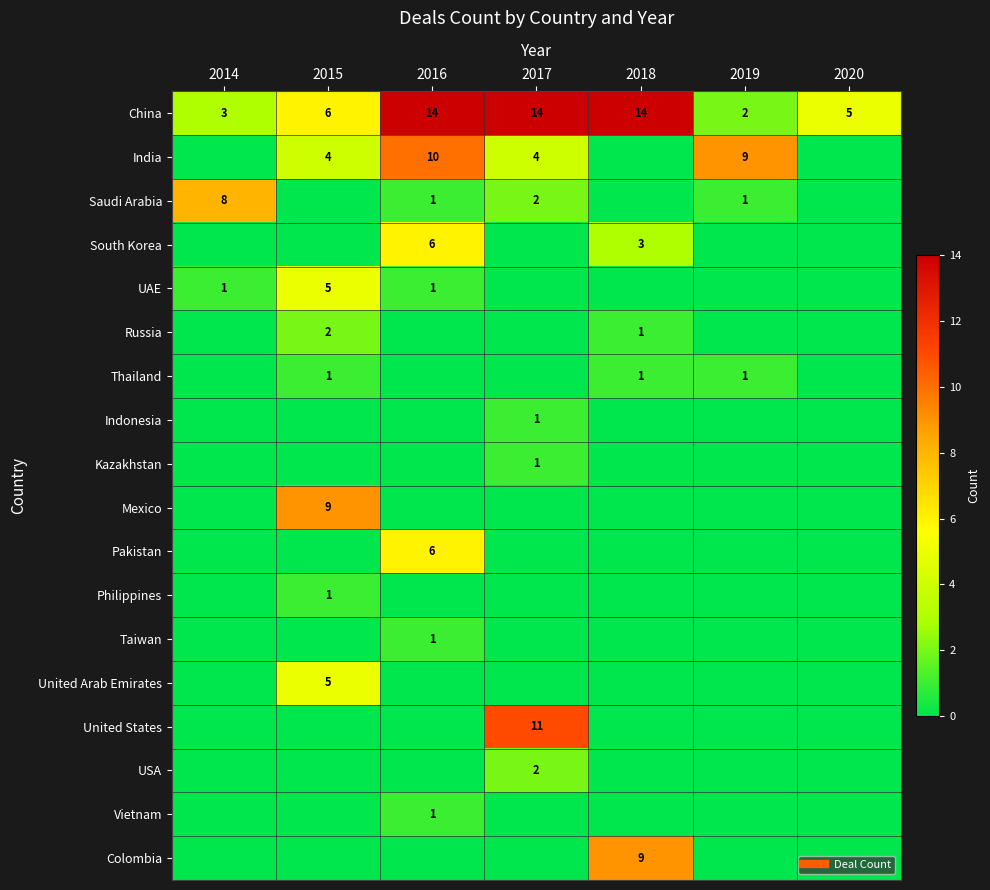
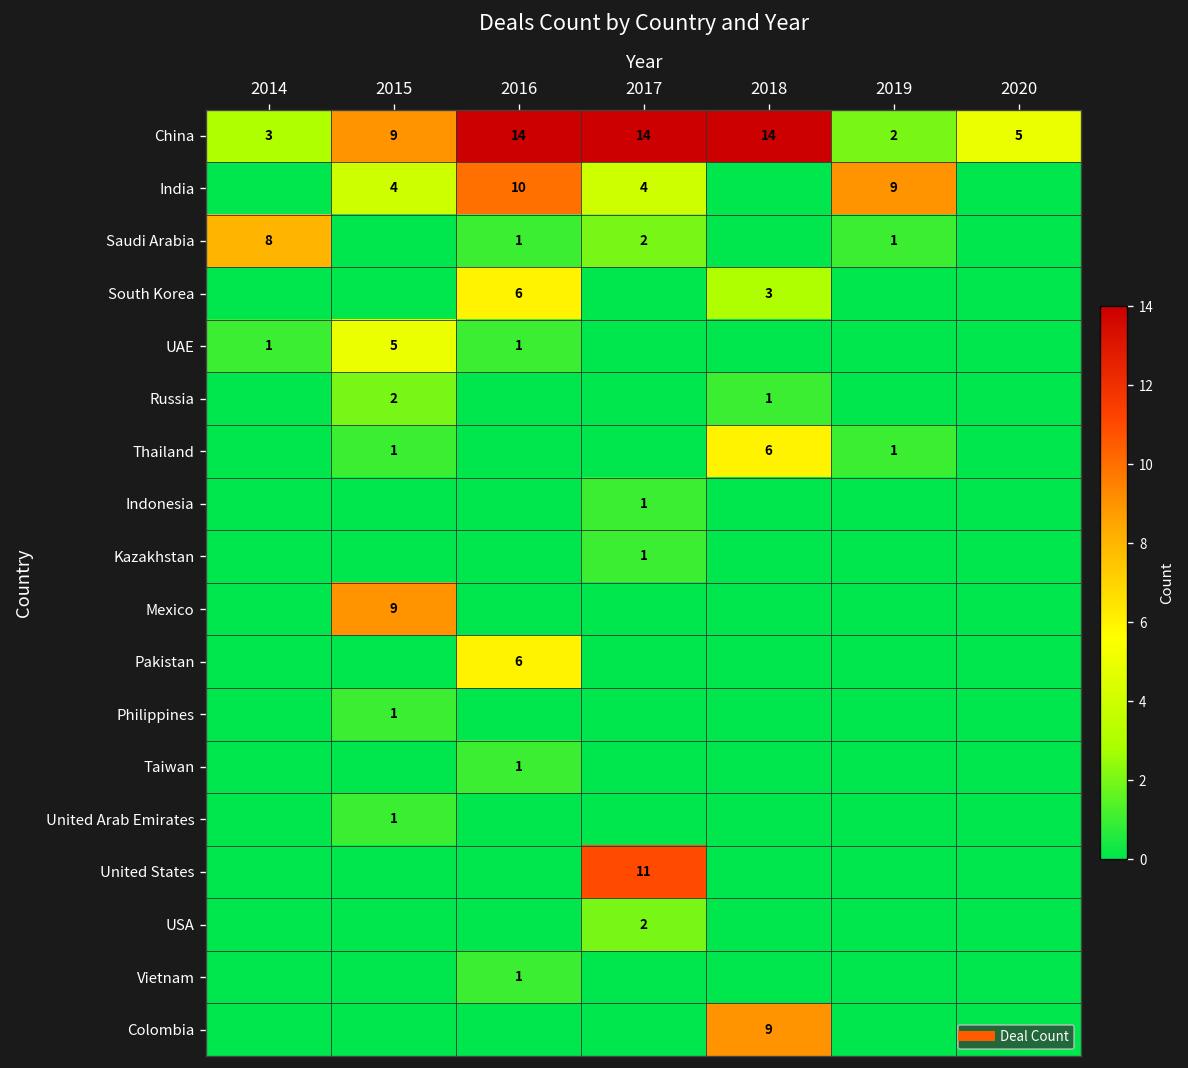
  {
    "China": {
      "2014": 3,
-     "2015": 6,
+     "2015": 9,
      "2016": 14,
      "2017": 14,
      "2018": 14,
      "2019": 2,
      "2020": 5
    },
    "India": {
      "2015": 4,
      "2016": 10,
      "2017": 4,
      "2019": 9
    },
    "Saudi Arabia": {
      "2014": 8,
      "2016": 1,
      "2017": 2,
      "2019": 1
    },
    "South Korea": {
      "2016": 6,
      "2018": 3
    },
    "UAE": {
      "2014": 1,
      "2015": 5,
      "2016": 1
    },
    "Russia": {
      "2015": 2,
      "2018": 1
    },
    "Thailand": {
      "2015": 1,
-     "2018": 1,
+     "2018": 6,
      "2019": 1
    },
    "Indonesia": {
      "2017": 1
    },
    "Kazakhstan": {
      "2017": 1
    },
    "Mexico": {
      "2015": 9
    },
    "Pakistan": {
      "2016": 6
    },
    "Philippines": {
      "2015": 1
    },
    "Taiwan": {
      "2016": 1
    },
    "United Arab Emirates": {
-     "2015": 5
+     "2015": 1
    },
    "United States": {
      "2017": 11
    },
    "USA": {
      "2017": 2
    },
    "Vietnam": {
      "2016": 1
    },
    "Colombia": {
      "2018": 9
    }
  }
